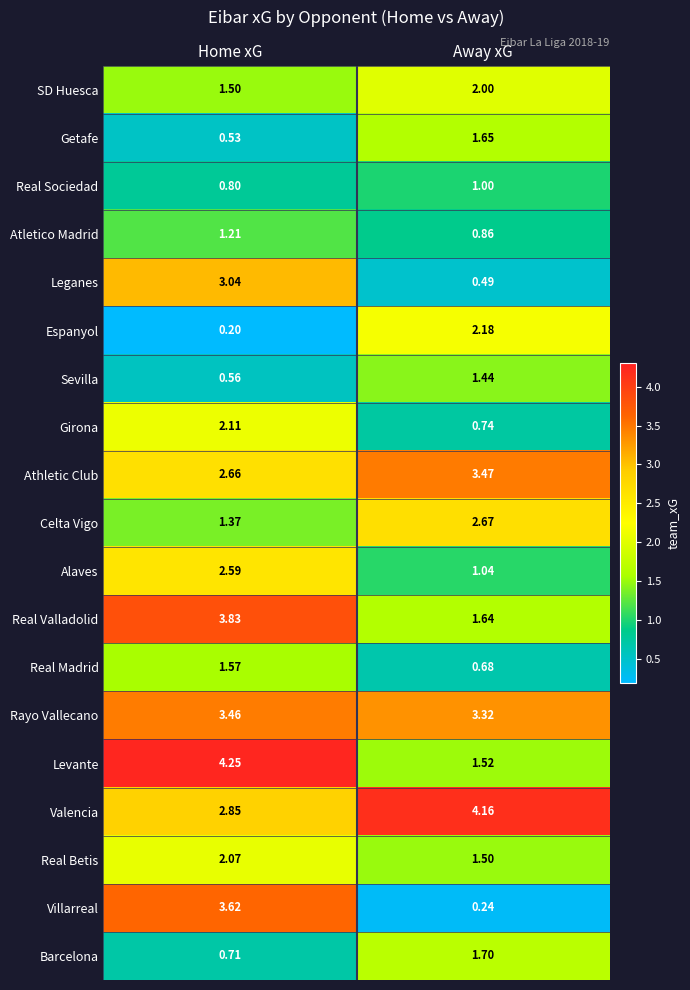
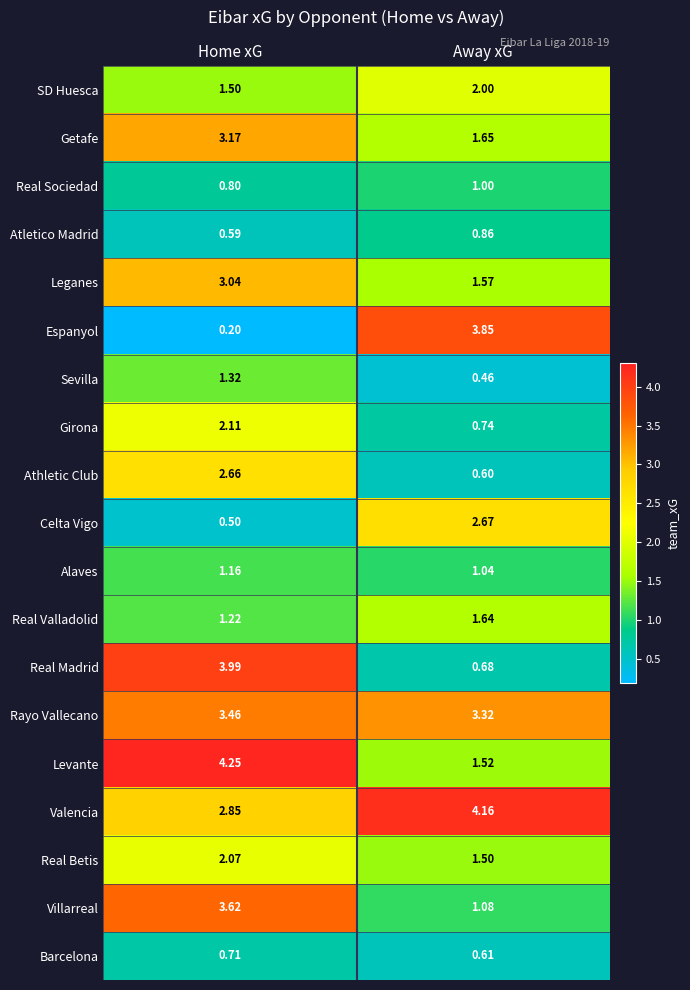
  {
    "SD Huesca": {
      "Home xG": 1.50,
      "Away xG": 2.00
    },
    "Getafe": {
-     "Home xG": 0.53,
+     "Home xG": 3.17,
      "Away xG": 1.65
    },
    "Real Sociedad": {
      "Home xG": 0.80,
      "Away xG": 1.00
    },
    "Atletico Madrid": {
-     "Home xG": 1.21,
+     "Home xG": 0.59,
      "Away xG": 0.86
    },
    "Leganes": {
      "Home xG": 3.04,
-     "Away xG": 0.49
+     "Away xG": 1.57
    },
    "Espanyol": {
      "Home xG": 0.20,
-     "Away xG": 2.18
+     "Away xG": 3.85
    },
    "Sevilla": {
-     "Home xG": 0.56,
-     "Away xG": 1.44
+     "Home xG": 1.32,
+     "Away xG": 0.46
    },
    "Girona": {
      "Home xG": 2.11,
      "Away xG": 0.74
    },
    "Athletic Club": {
      "Home xG": 2.66,
-     "Away xG": 3.47
+     "Away xG": 0.60
    },
    "Celta Vigo": {
-     "Home xG": 1.37,
+     "Home xG": 0.50,
      "Away xG": 2.67
    },
    "Alaves": {
-     "Home xG": 2.59,
+     "Home xG": 1.16,
      "Away xG": 1.04
    },
    "Real Valladolid": {
-     "Home xG": 3.83,
+     "Home xG": 1.22,
      "Away xG": 1.64
    },
    "Real Madrid": {
-     "Home xG": 1.57,
+     "Home xG": 3.99,
      "Away xG": 0.68
    },
    "Rayo Vallecano": {
      "Home xG": 3.46,
      "Away xG": 3.32
    },
    "Levante": {
      "Home xG": 4.25,
      "Away xG": 1.52
    },
    "Valencia": {
      "Home xG": 2.85,
      "Away xG": 4.16
    },
    "Real Betis": {
      "Home xG": 2.07,
      "Away xG": 1.50
    },
    "Villarreal": {
      "Home xG": 3.62,
-     "Away xG": 0.24
+     "Away xG": 1.08
    },
    "Barcelona": {
      "Home xG": 0.71,
-     "Away xG": 1.70
+     "Away xG": 0.61
    }
  }
